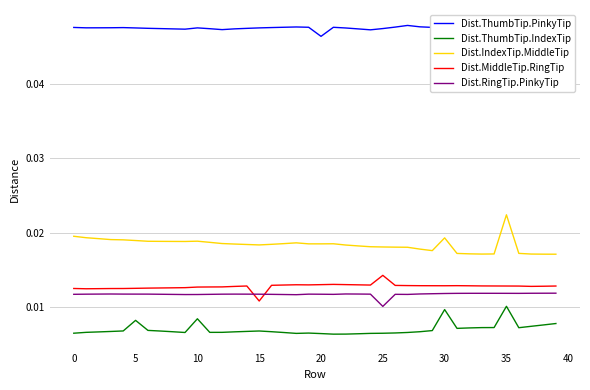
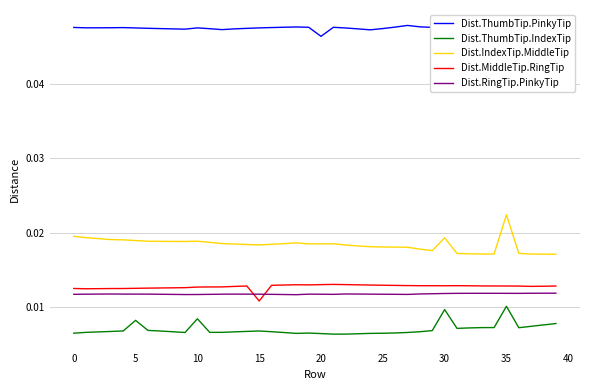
  {
    "Dist.ThumbTip.PinkyTip": {
      "0": 0.048,
      "5": 0.048,
      "10": 0.048,
      "15": 0.048,
      "20": 0.046,
      "25": 0.047
    },
    "Dist.ThumbTip.IndexTip": {
      "0": 0.006,
      "5": 0.008,
      "10": 0.008,
      "15": 0.007,
      "20": 0.006,
      "25": 0.006,
      "30": 0.010,
      "35": 0.010
    },
    "Dist.IndexTip.MiddleTip": {
      "0": 0.020,
      "5": 0.019,
      "10": 0.019,
      "15": 0.018,
      "20": 0.018,
      "25": 0.018,
      "30": 0.019,
      "35": 0.022
    },
    "Dist.MiddleTip.RingTip": {
      "0": 0.012,
      "5": 0.013,
      "10": 0.013,
      "15": 0.011,
      "20": 0.013,
-     "25": 0.014,
+     "25": 0.013,
      "30": 0.013,
      "35": 0.013
    },
    "Dist.RingTip.PinkyTip": {
      "0": 0.012,
      "5": 0.012,
      "10": 0.012,
      "15": 0.012,
      "20": 0.012,
-     "25": 0.010,
+     "25": 0.012,
      "30": 0.012,
      "35": 0.012
    }
  }
